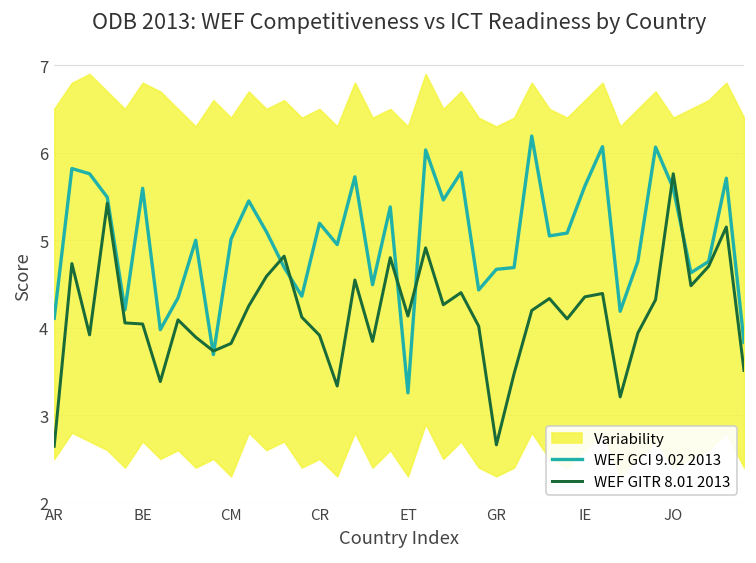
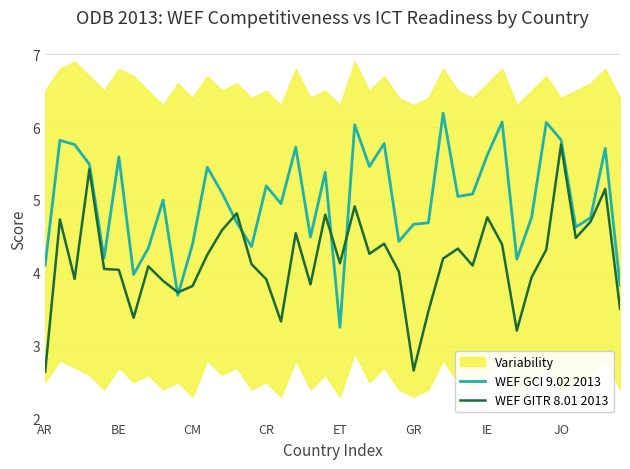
  {
    "WEF GCI 9.02 2013": {
      "AR": 4.1,
      "BE": 5.6,
-     "CM": 5.0,
+     "CM": 4.4,
      "CR": 5.2,
      "ET": 3.3,
      "GR": 4.7,
      "IE": 5.6,
-     "JO": 5.6
+     "JO": 5.8
    },
    "WEF GITR 8.01 2013": {
      "AR": 2.6,
      "BE": 4.0,
      "CM": 3.8,
      "CR": 3.9,
      "ET": 4.1,
      "GR": 2.7,
-     "IE": 4.4,
+     "IE": 4.8,
      "JO": 5.8
    }
  }
